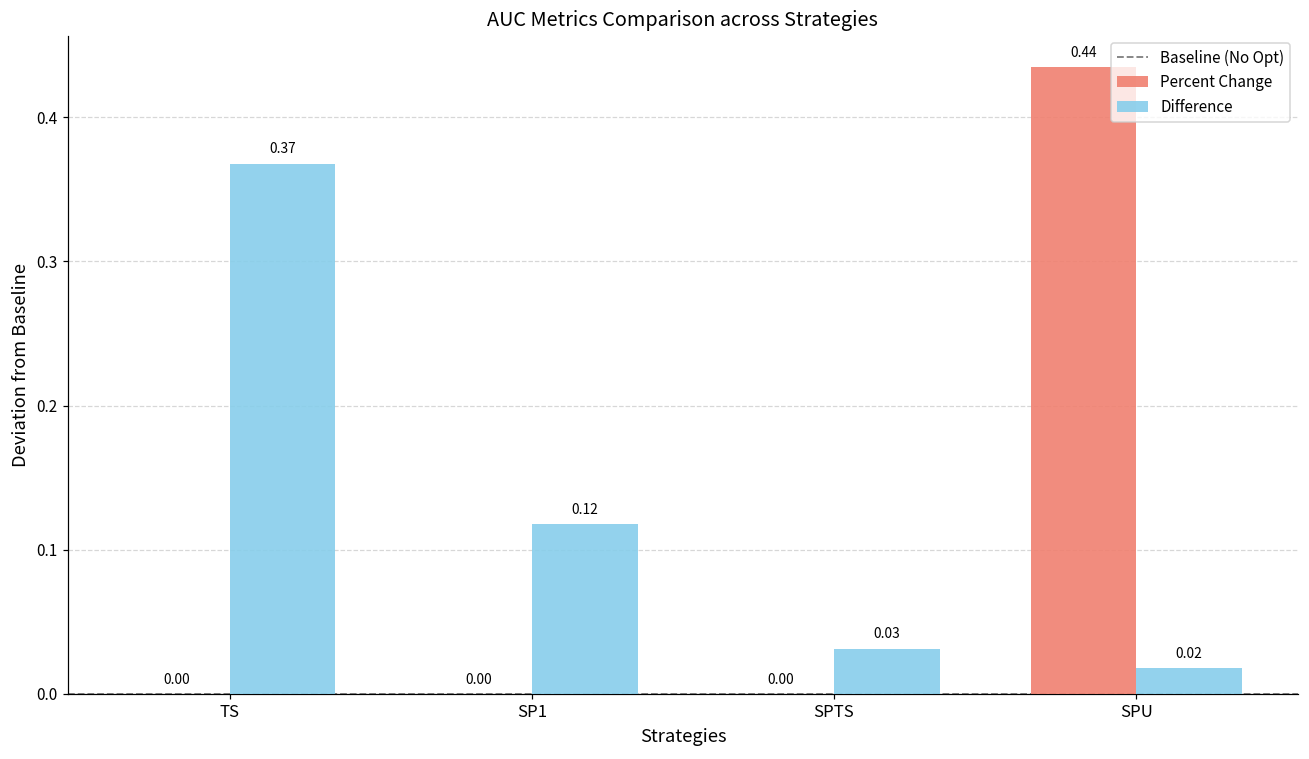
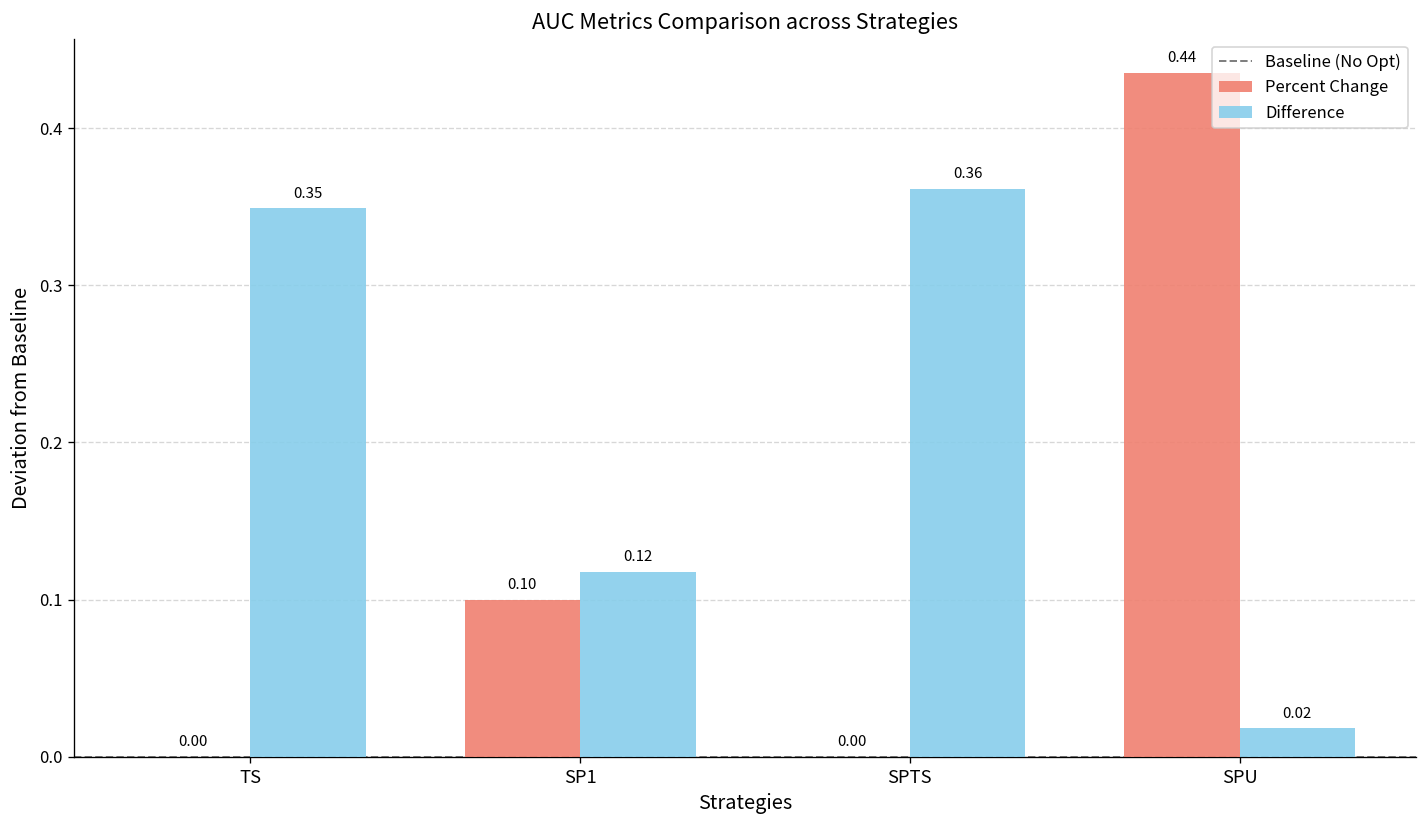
  {
    "Percent Change": {
      "TS": 0.00,
-     "SP1": 0.00,
+     "SP1": 0.10,
      "SPTS": 0.00,
      "SPU": 0.44
    },
    "Difference": {
-     "TS": 0.37,
+     "TS": 0.35,
      "SP1": 0.12,
-     "SPTS": 0.03,
+     "SPTS": 0.36,
      "SPU": 0.02
    }
  }
